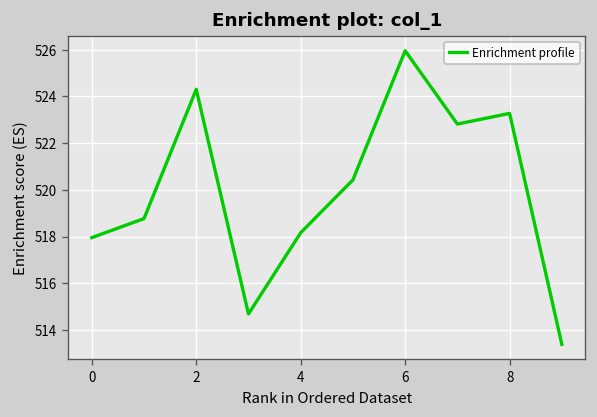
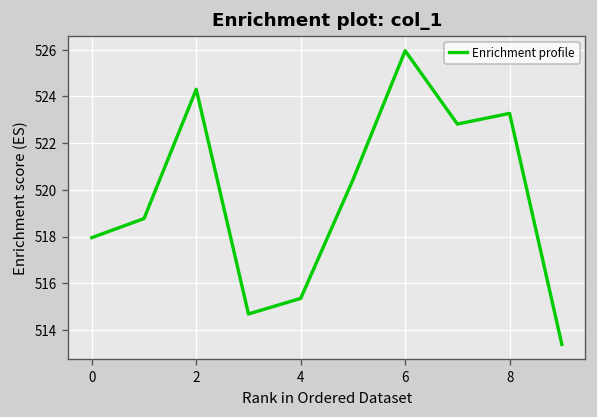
  {
    "0": 518.0,
    "2": 524.3,
-   "4": 518.2,
+   "4": 515.4,
    "6": 526.0,
    "8": 523.3
  }
